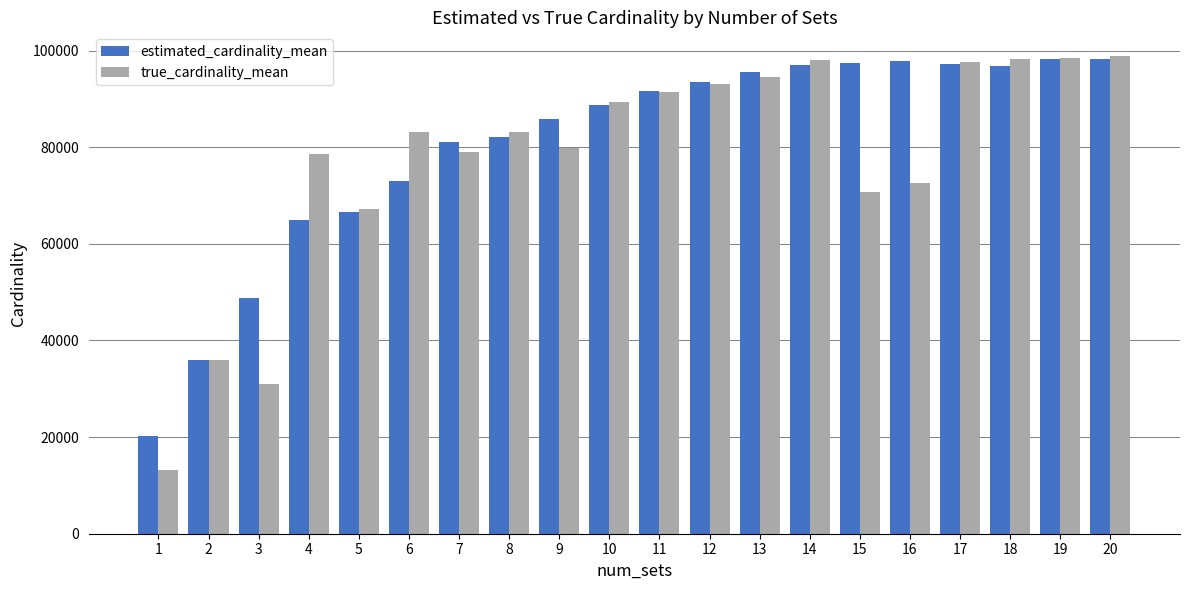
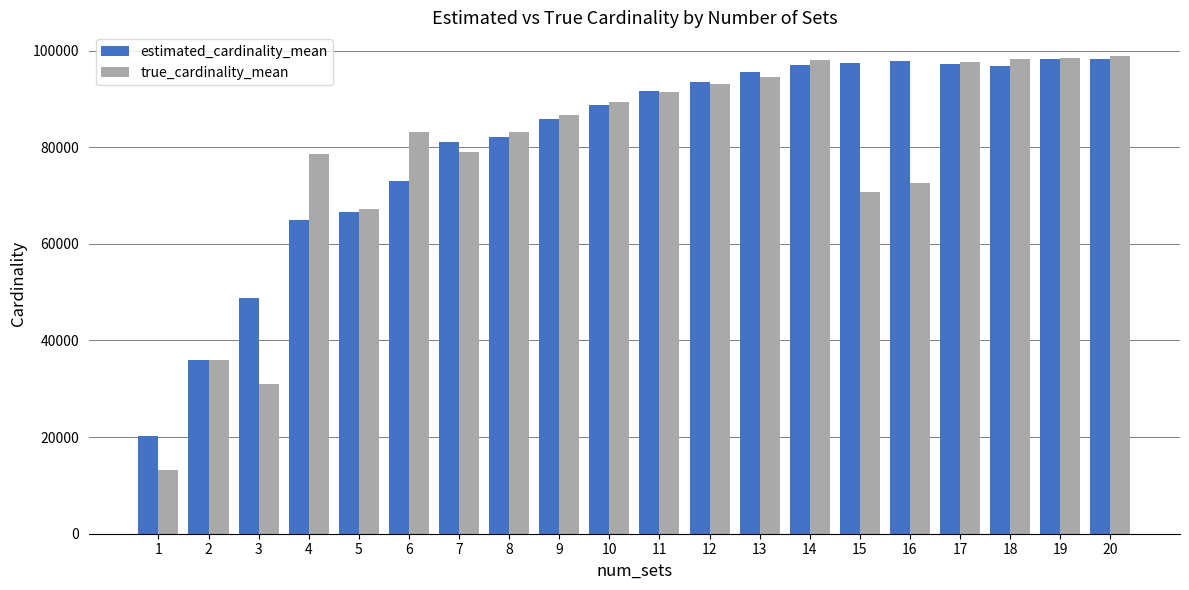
  {
    "estimated_cardinality_mean": {
      "1": 20000,
      "2": 36000,
      "3": 49000,
      "4": 65000,
      "5": 67000,
      "6": 73000,
      "7": 81000,
      "8": 82000,
      "9": 86000,
      "10": 89000,
      "11": 92000,
      "12": 93000,
      "13": 96000,
      "14": 97000,
      "15": 97000,
      "16": 98000,
      "17": 97000,
      "18": 97000,
      "19": 98000,
      "20": 98000
    },
    "true_cardinality_mean": {
      "1": 13000,
      "2": 36000,
      "3": 31000,
      "4": 79000,
      "5": 67000,
      "6": 83000,
      "7": 79000,
      "8": 83000,
-     "9": 80000,
+     "9": 87000,
      "10": 89000,
      "11": 91000,
      "12": 93000,
      "13": 94000,
      "14": 98000,
      "15": 71000,
      "16": 73000,
      "17": 98000,
      "18": 98000,
      "19": 99000,
      "20": 99000
    }
  }
